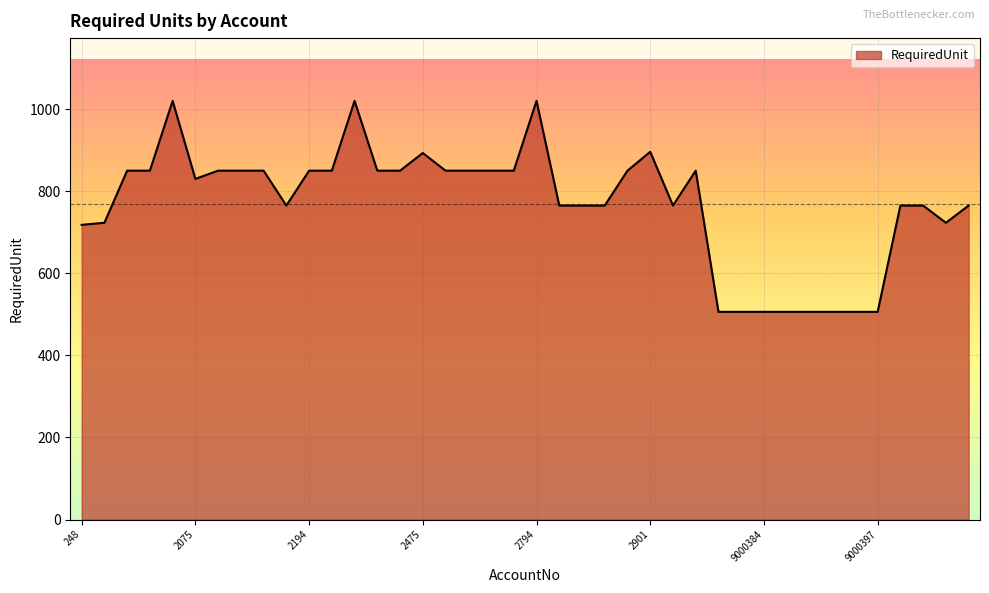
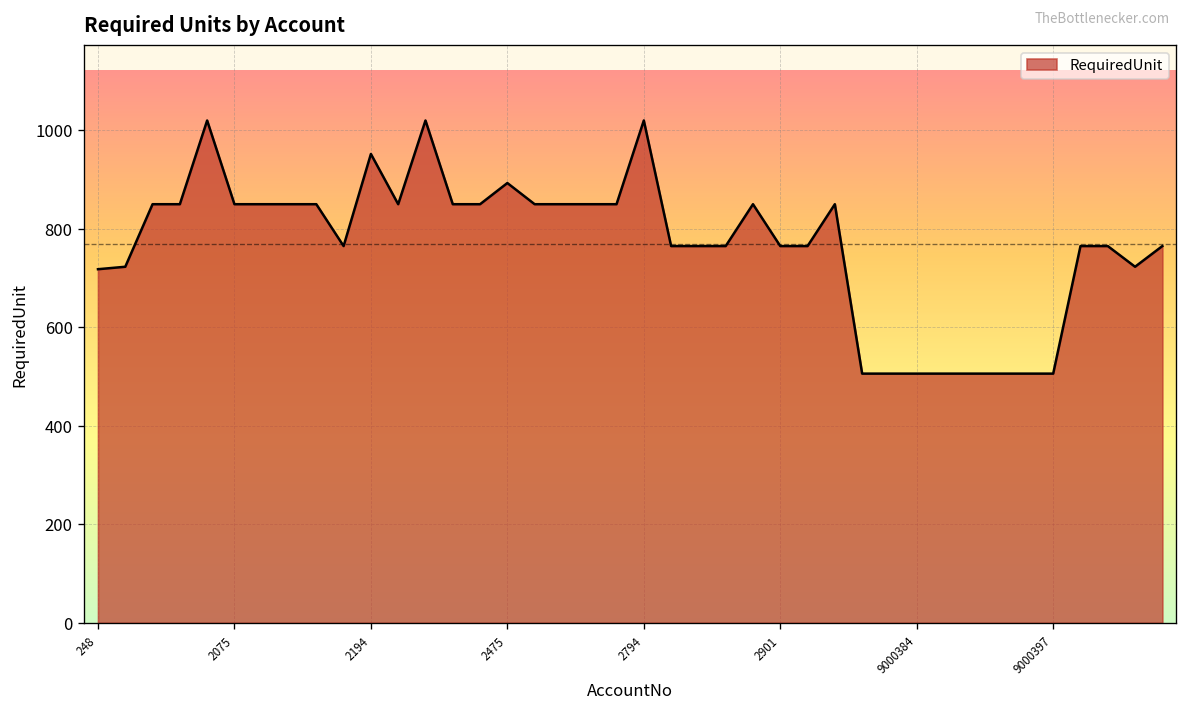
  {
    "248": 720,
-   "2075": 830,
-   "2194": 850,
+   "2075": 850,
+   "2194": 950,
    "2475": 890,
    "2794": 1020,
-   "2901": 900,
+   "2901": 770,
    "9000384": 510,
    "9000397": 510
  }
